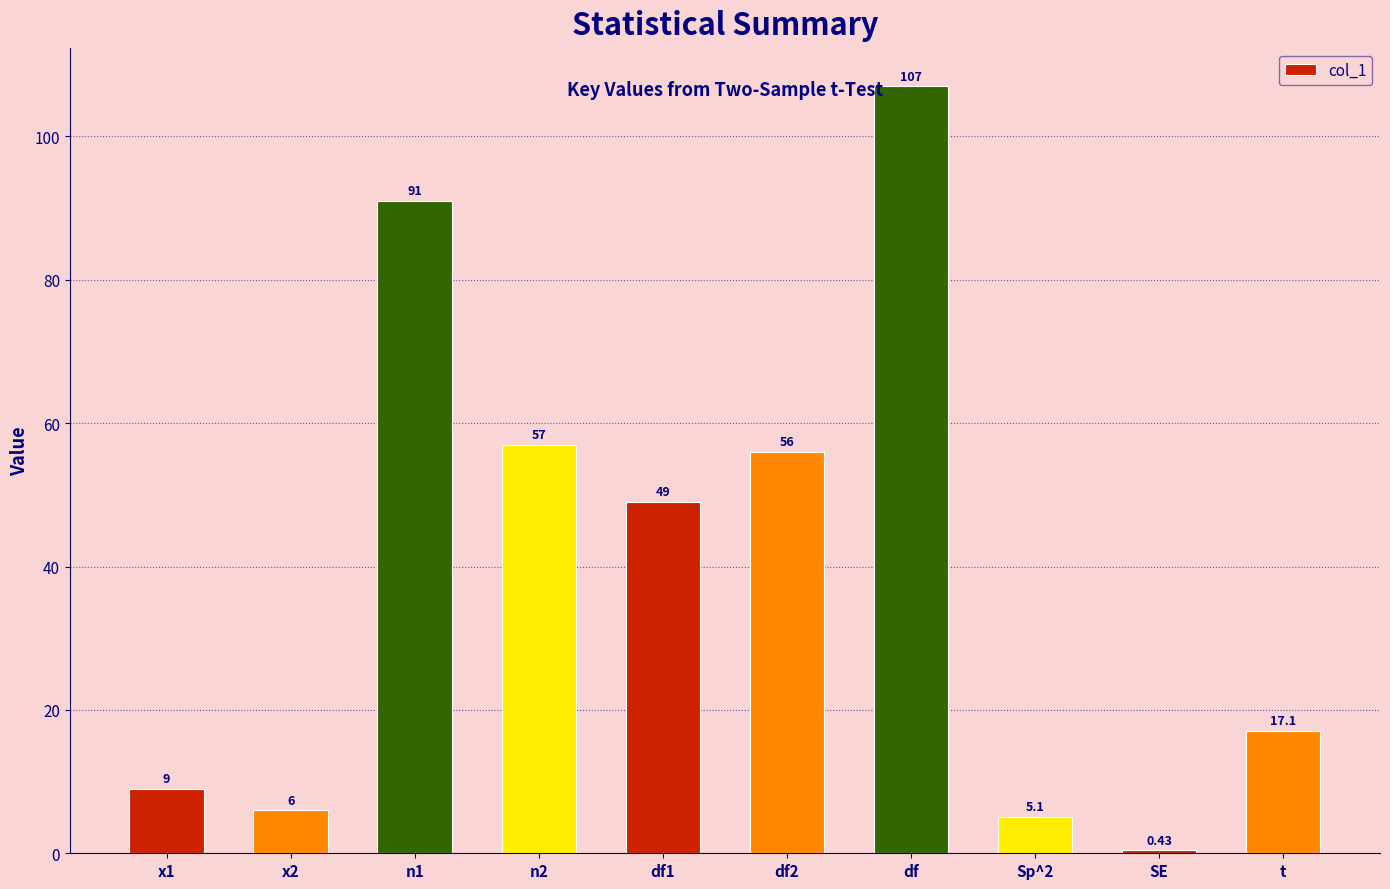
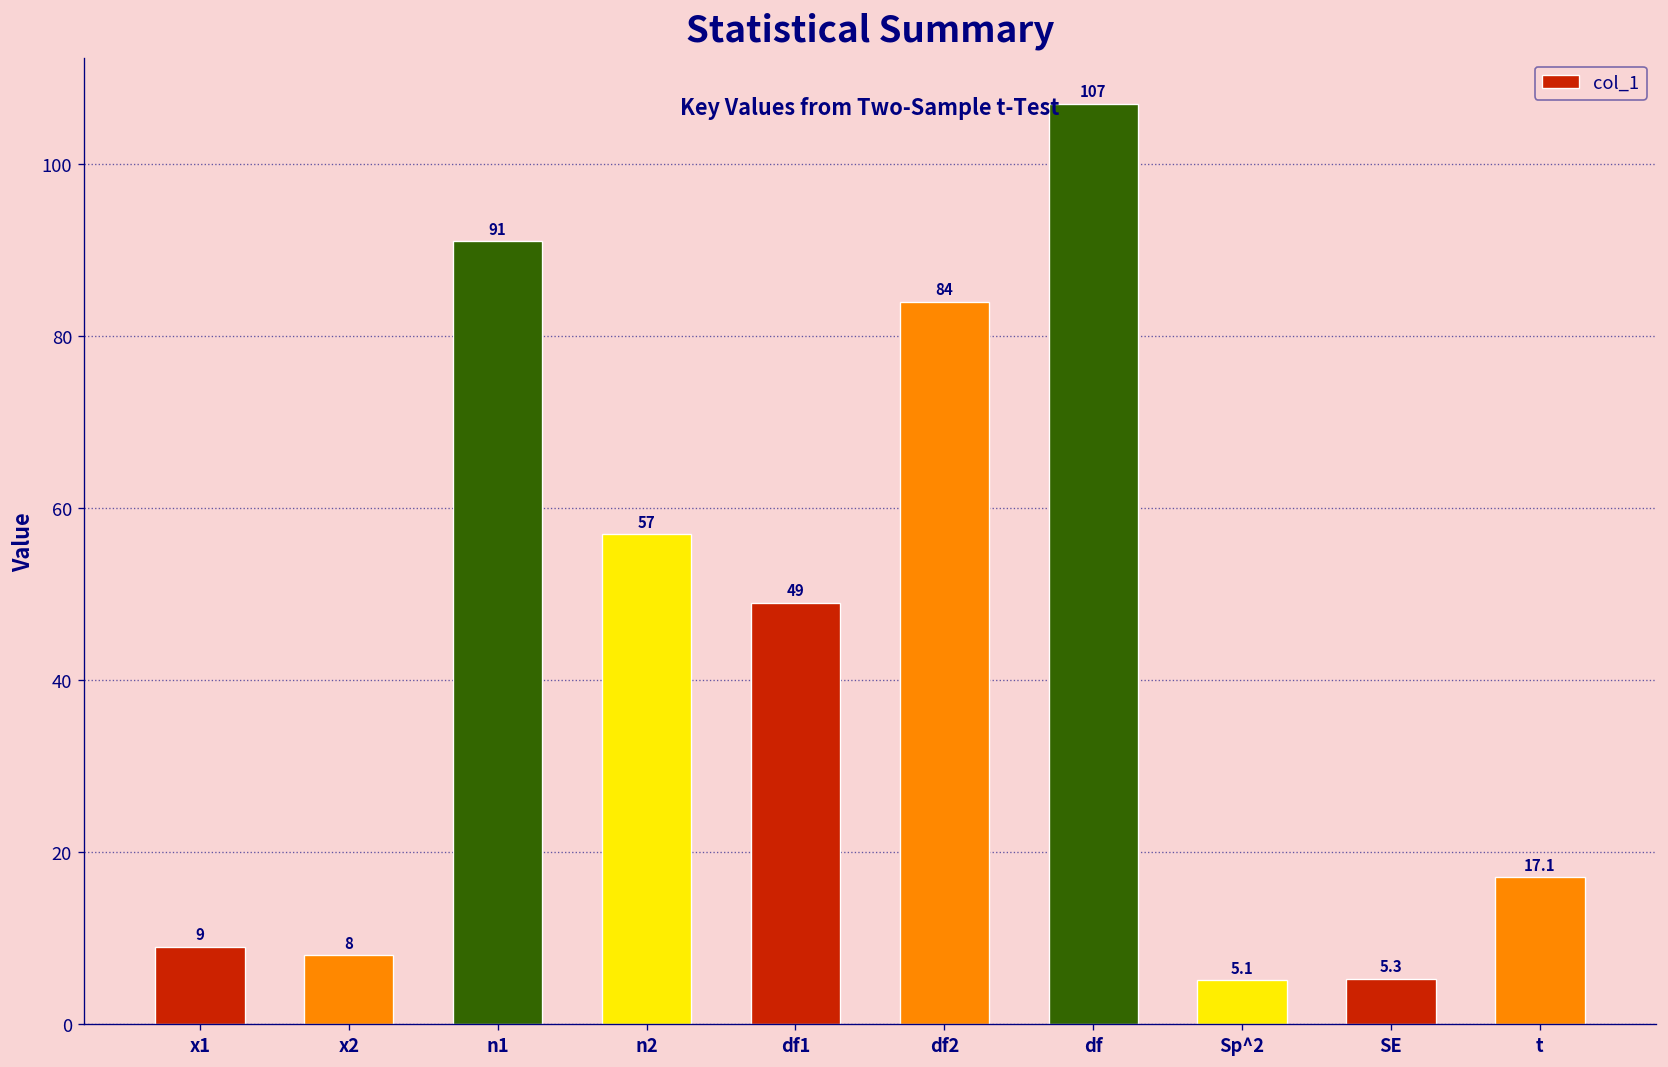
  {
    "x1": 9,
-   "x2": 6,
+   "x2": 8,
    "n1": 91,
    "n2": 57,
    "df1": 49,
-   "df2": 56,
+   "df2": 84,
    "df": 107,
    "Sp^2": 5.1,
-   "SE": 0.43,
+   "SE": 5.3,
    "t": 17.1
  }
